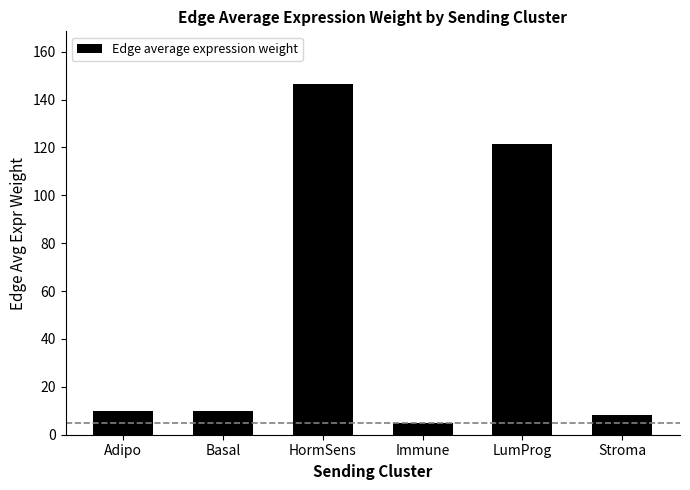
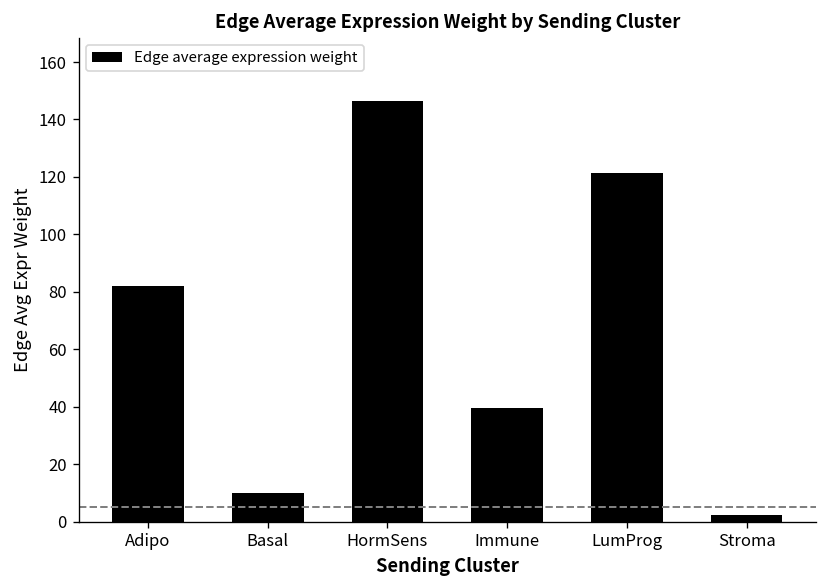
  {
-   "Adipo": 10,
+   "Adipo": 82,
    "Basal": 10,
    "HormSens": 147,
-   "Immune": 5,
+   "Immune": 39,
    "LumProg": 121,
-   "Stroma": 8
+   "Stroma": 2
  }
